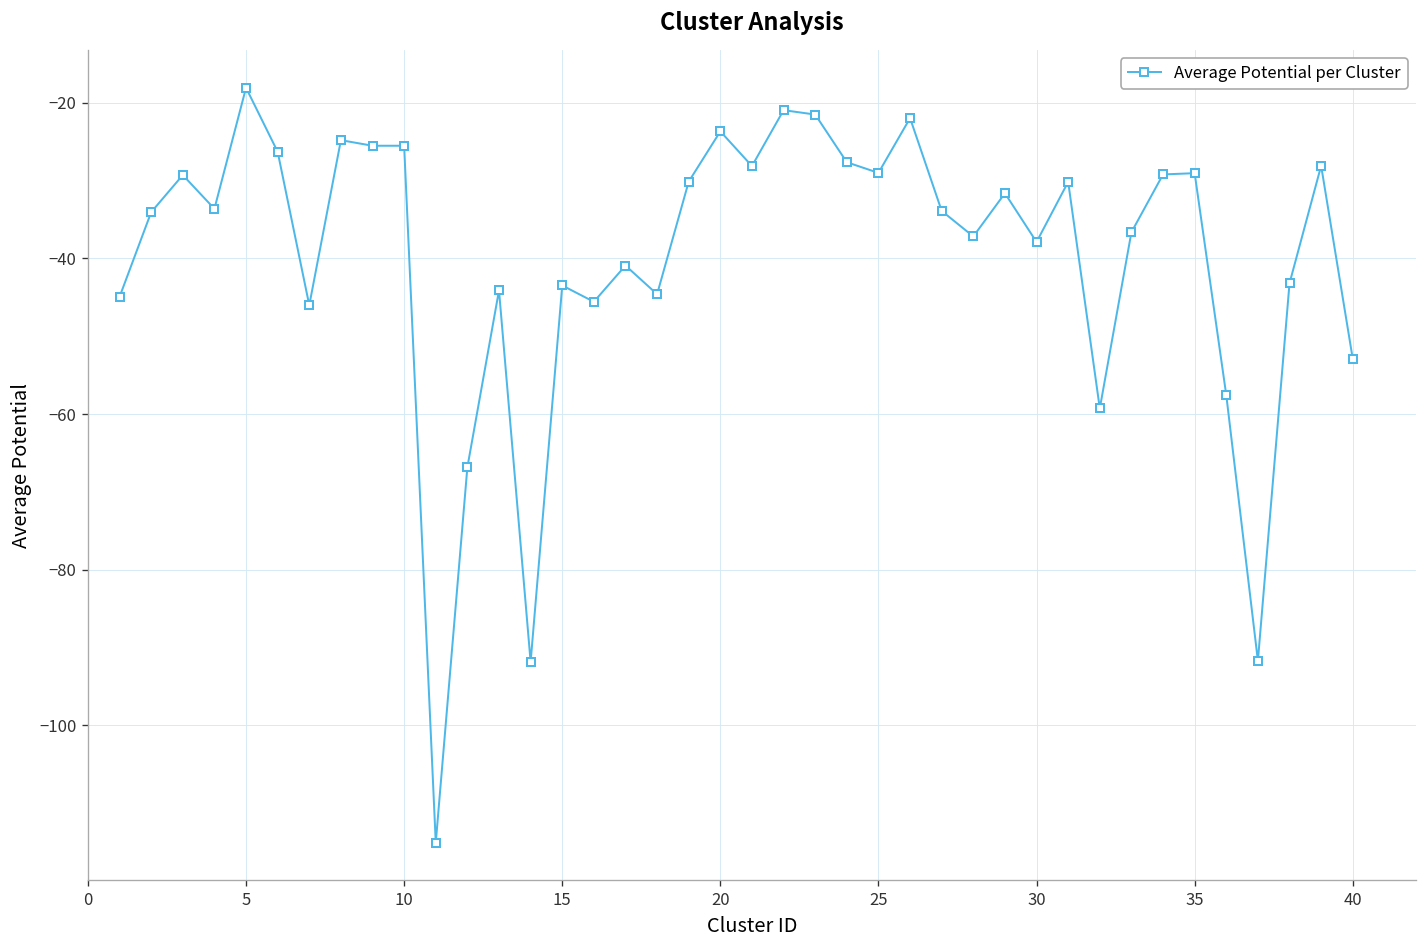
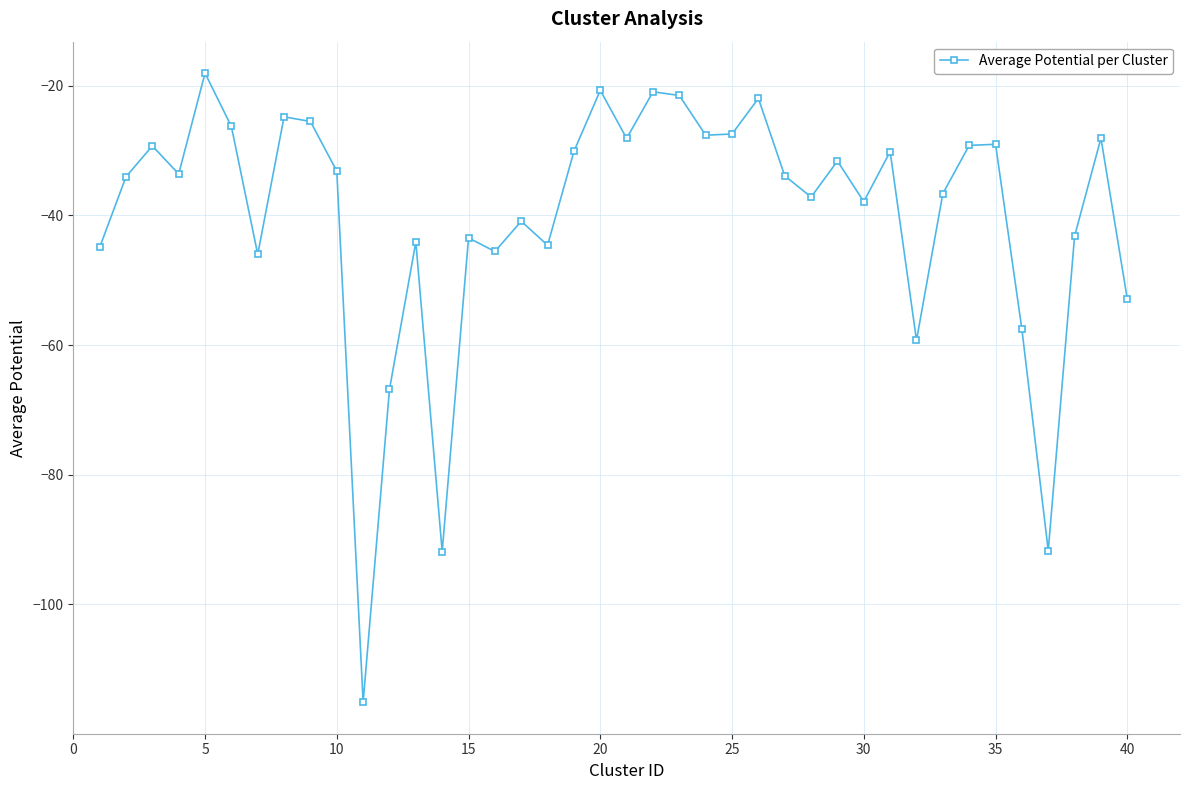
  {
    "5": -18,
-   "10": -26,
+   "10": -33,
    "15": -43,
-   "20": -24,
-   "25": -29,
+   "20": -21,
+   "25": -27,
    "30": -38,
    "35": -29,
    "40": -53
  }
